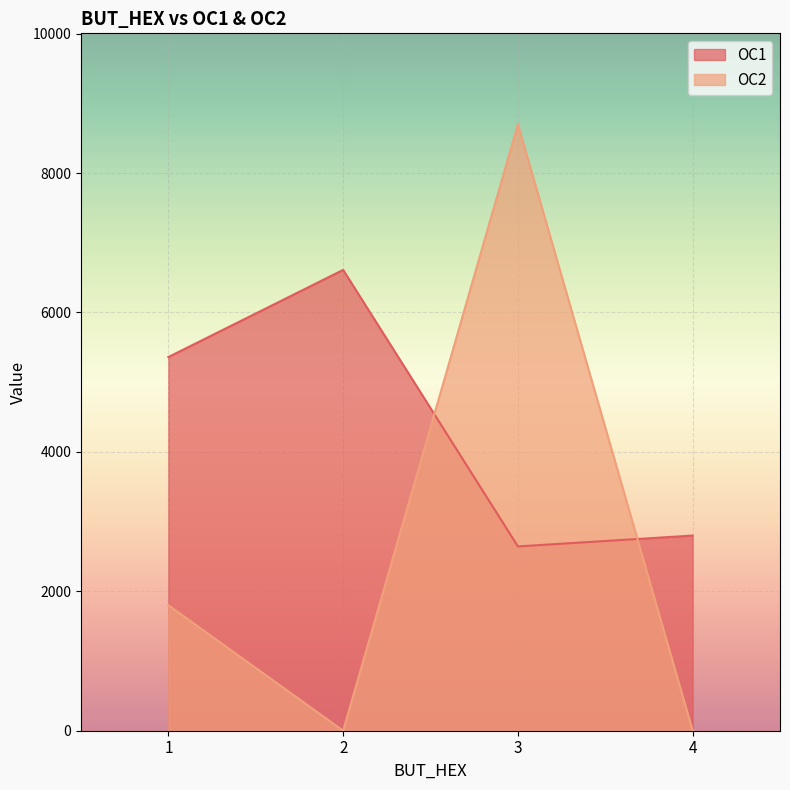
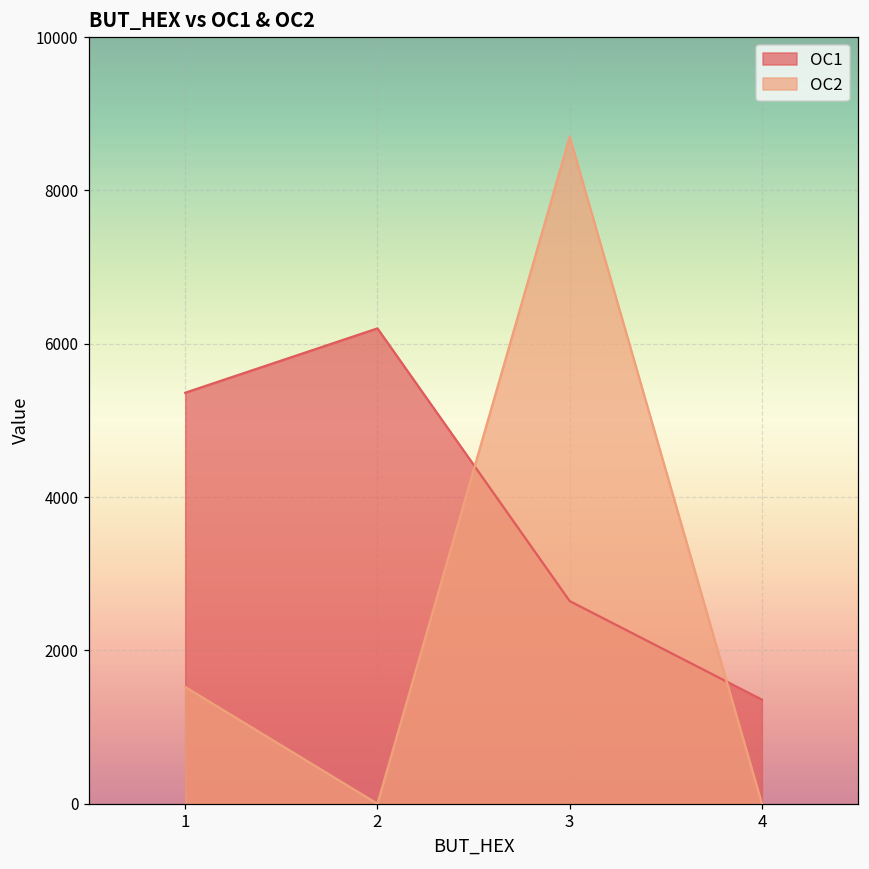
  {
    "OC1": {
      "1": 5400,
-     "2": 6600,
+     "2": 6200,
      "3": 2600,
-     "4": 2800
+     "4": 1400
    },
    "OC2": {
-     "1": 1800,
+     "1": 1500,
      "2": 0,
      "3": 8700,
      "4": 0
    }
  }
